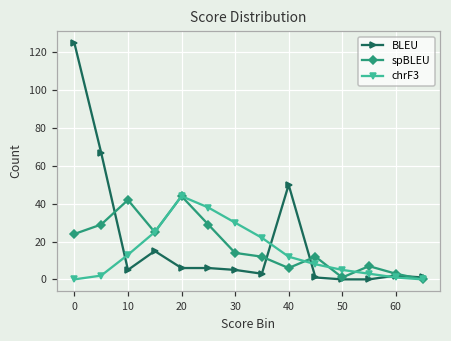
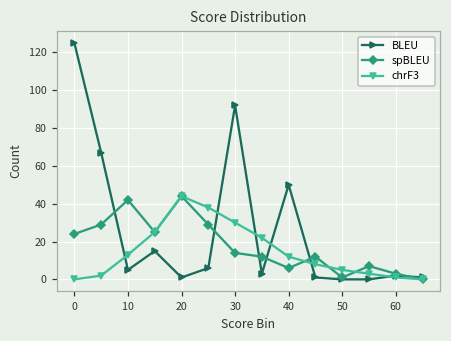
  {
    "BLEU": {
      "0": 125,
      "10": 5,
-     "20": 6,
-     "30": 5,
+     "20": 1,
+     "30": 92,
      "40": 50
    }
  }
